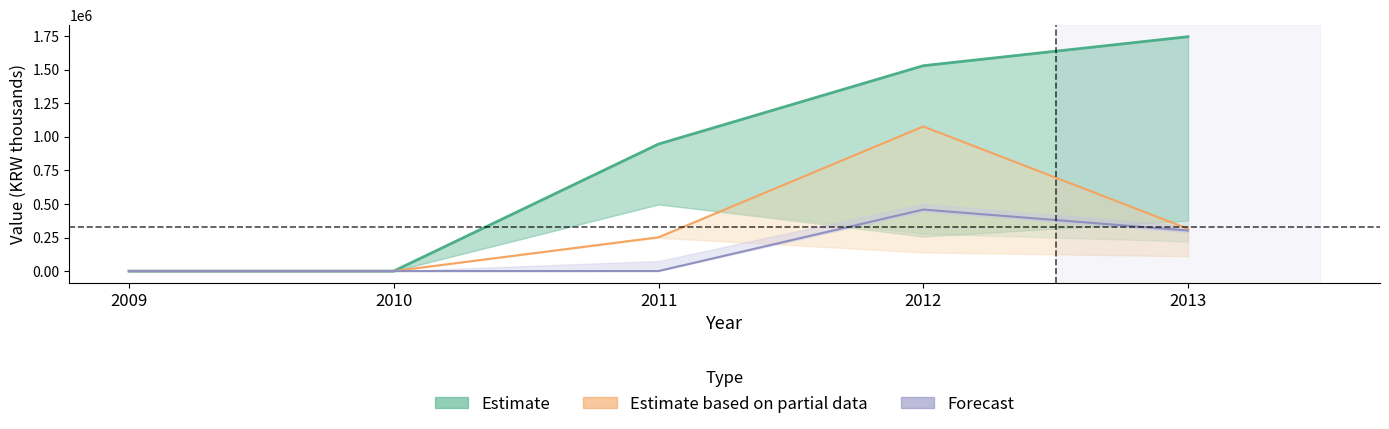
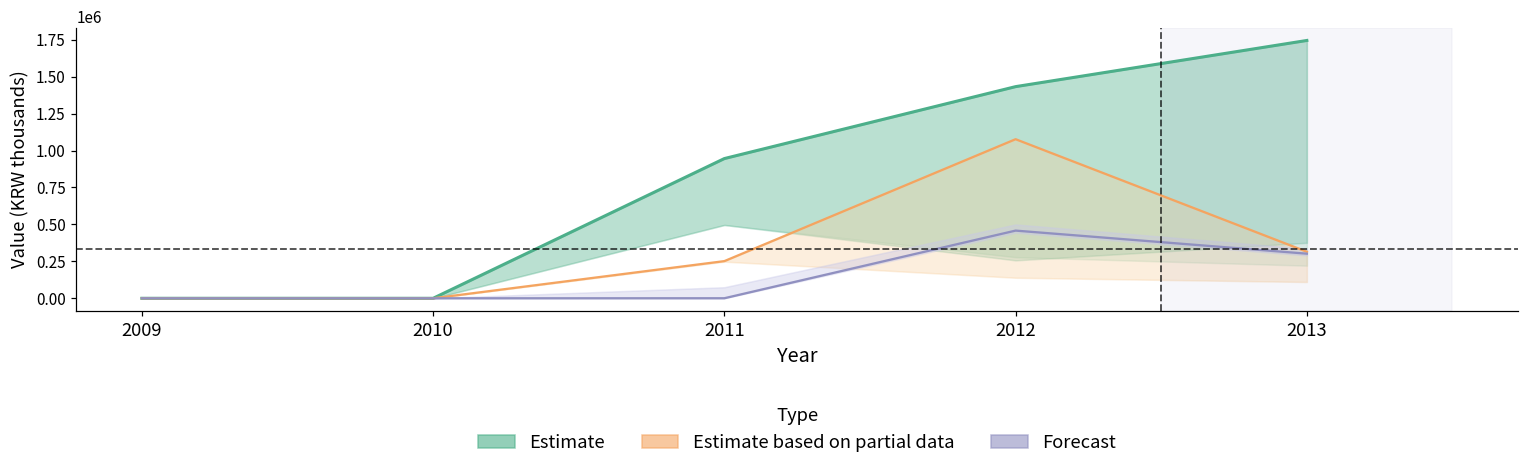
  {
    "Estimate": {
      "2011": 950000,
-     "2012": 1530000,
+     "2012": 1430000,
      "2013": 1750000
    },
    "Estimate based on partial data": {
      "2011": 250000,
      "2012": 1080000
    },
    "Forecast": {
      "2011": 0,
      "2012": 460000
    }
  }
